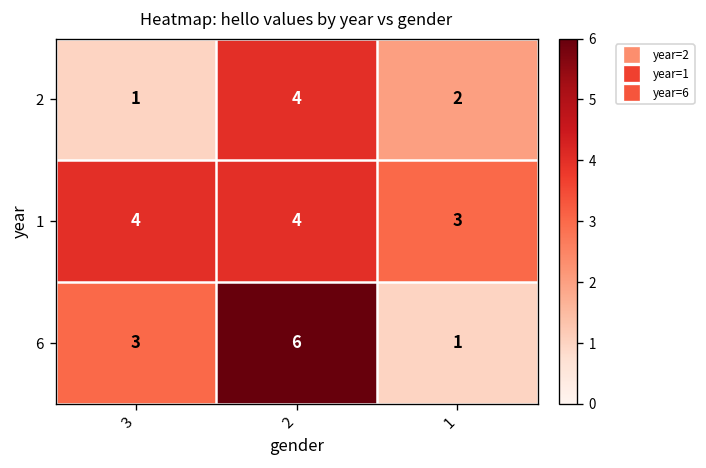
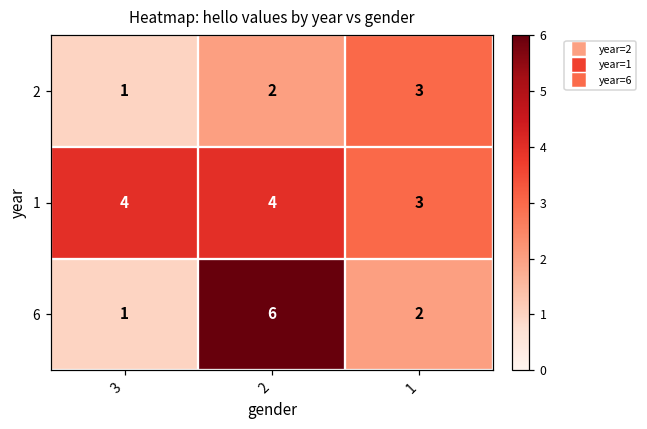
  {
    "2": {
      "3": 1,
-     "2": 4,
-     "1": 2
+     "2": 2,
+     "1": 3
    },
    "1": {
      "3": 4,
      "2": 4,
      "1": 3
    },
    "6": {
-     "3": 3,
+     "3": 1,
      "2": 6,
-     "1": 1
+     "1": 2
    }
  }
